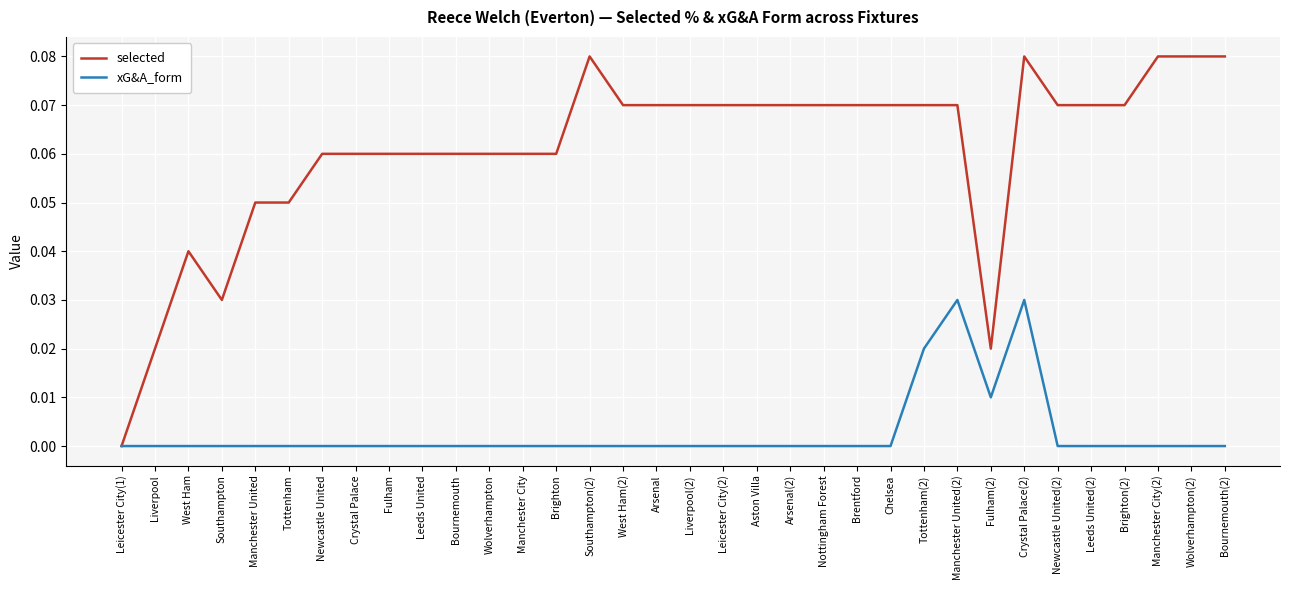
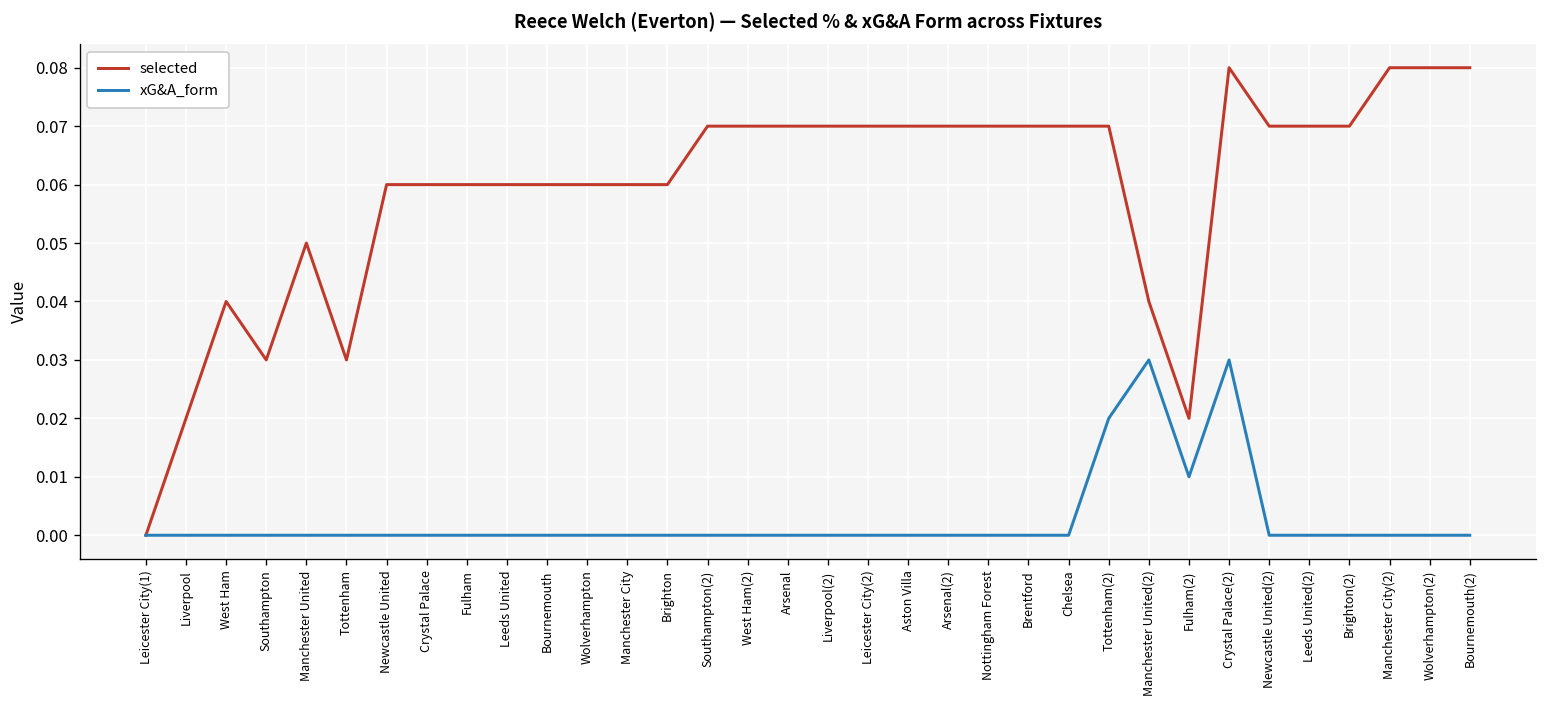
  {
    "selected": {
      "Liverpool": 0.02,
      "West Ham": 0.04,
      "Southampton": 0.03,
      "Manchester United": 0.05,
-     "Tottenham": 0.05,
+     "Tottenham": 0.03,
      "Newcastle United": 0.06,
      "Crystal Palace": 0.06,
      "Fulham": 0.06,
      "Leeds United": 0.06,
      "Bournemouth": 0.06,
      "Wolverhampton": 0.06,
      "Manchester City": 0.06,
      "Brighton": 0.06,
-     "Southampton(2)": 0.08,
+     "Southampton(2)": 0.07,
      "West Ham(2)": 0.07,
      "Arsenal": 0.07,
      "Liverpool(2)": 0.07,
      "Leicester City(2)": 0.07,
      "Aston Villa": 0.07,
      "Arsenal(2)": 0.07,
      "Nottingham Forest": 0.07,
      "Brentford": 0.07,
      "Chelsea": 0.07,
      "Tottenham(2)": 0.07,
-     "Manchester United(2)": 0.07,
+     "Manchester United(2)": 0.04,
      "Fulham(2)": 0.02,
      "Crystal Palace(2)": 0.08,
      "Newcastle United(2)": 0.07,
      "Leeds United(2)": 0.07,
      "Brighton(2)": 0.07,
      "Manchester City(2)": 0.08,
      "Wolverhampton(2)": 0.08,
      "Bournemouth(2)": 0.08
    },
    "xG&A_form": {
      "Liverpool": 0.00,
      "West Ham": 0.00,
      "Southampton": 0.00,
      "Manchester United": 0.00,
      "Tottenham": 0.00,
      "Newcastle United": 0.00,
      "Crystal Palace": 0.00,
      "Fulham": 0.00,
      "Leeds United": 0.00,
      "Bournemouth": 0.00,
      "Wolverhampton": 0.00,
      "Manchester City": 0.00,
      "Brighton": 0.00,
      "Southampton(2)": 0.00,
      "West Ham(2)": 0.00,
      "Arsenal": 0.00,
      "Liverpool(2)": 0.00,
      "Leicester City(2)": 0.00,
      "Aston Villa": 0.00,
      "Arsenal(2)": 0.00,
      "Nottingham Forest": 0.00,
      "Brentford": 0.00,
      "Chelsea": 0.00,
      "Tottenham(2)": 0.02,
      "Manchester United(2)": 0.03,
      "Fulham(2)": 0.01,
      "Crystal Palace(2)": 0.03,
      "Newcastle United(2)": 0.00,
      "Leeds United(2)": 0.00,
      "Brighton(2)": 0.00,
      "Manchester City(2)": 0.00,
      "Wolverhampton(2)": 0.00,
      "Bournemouth(2)": 0.00
    }
  }
